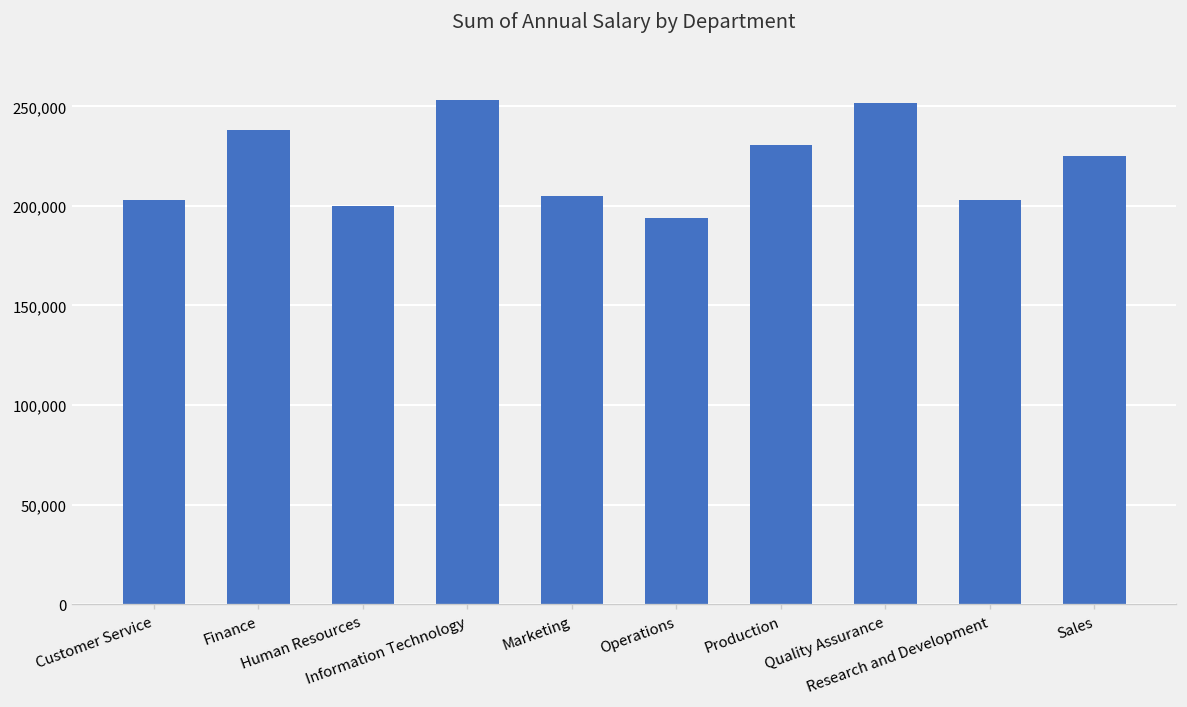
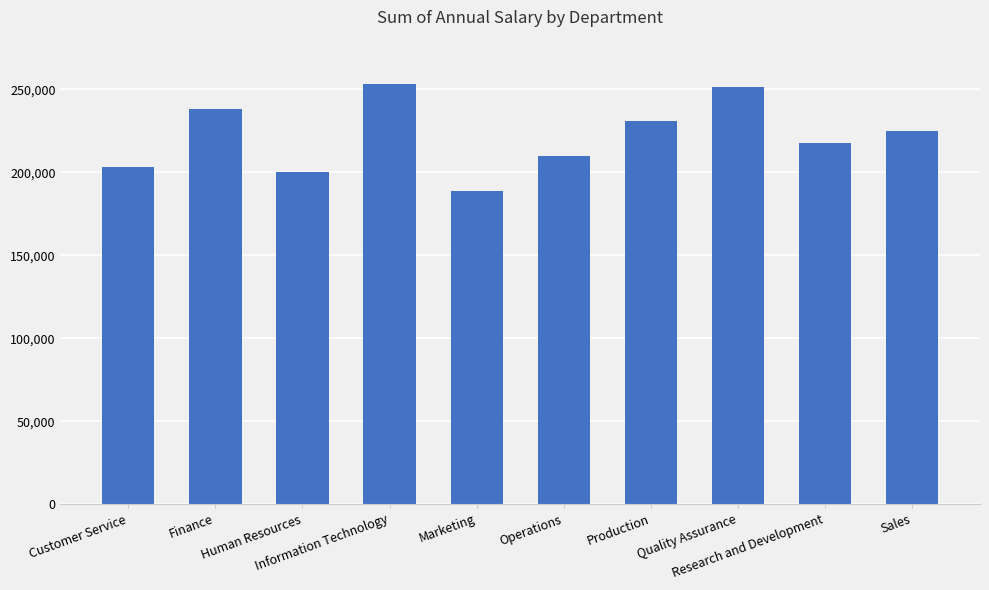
  {
    "Customer Service": "203,000",
    "Finance": "238,000",
    "Human Resources": "200,000",
    "Information Technology": "253,000",
-   "Marketing": "205,000",
-   "Operations": "194,000",
+   "Marketing": "189,000",
+   "Operations": "210,000",
    "Production": "231,000",
    "Quality Assurance": "252,000",
-   "Research and Development": "203,000",
+   "Research and Development": "218,000",
    "Sales": "225,000"
  }
